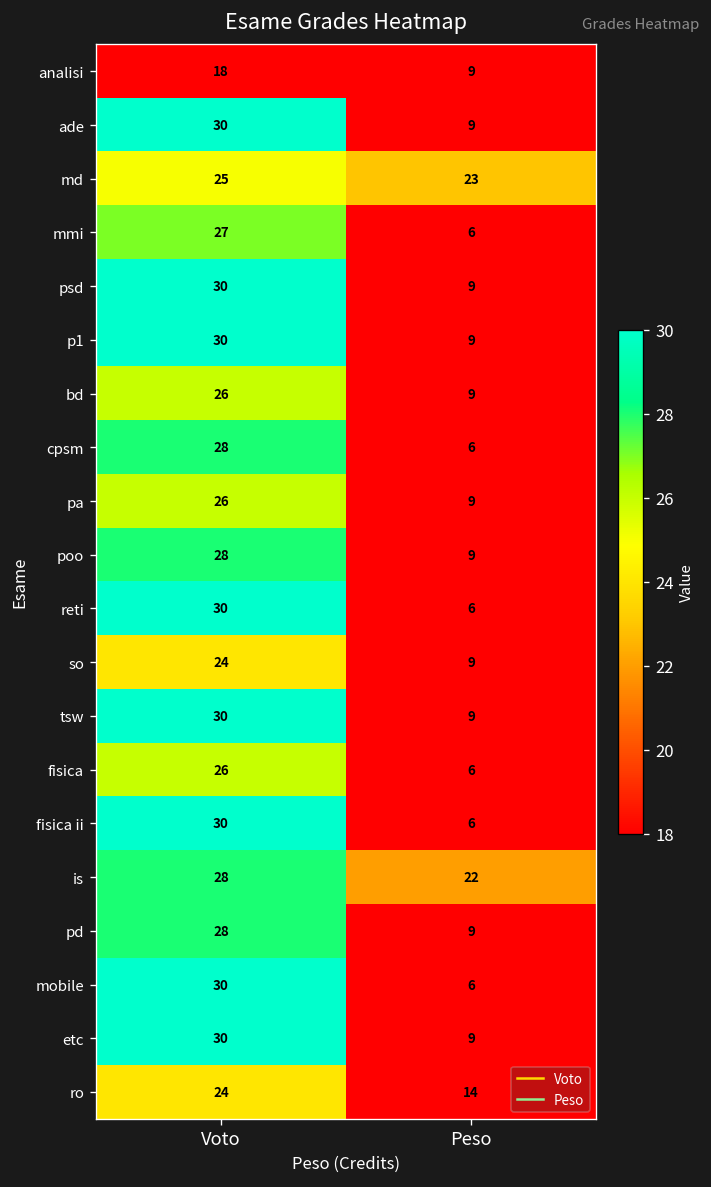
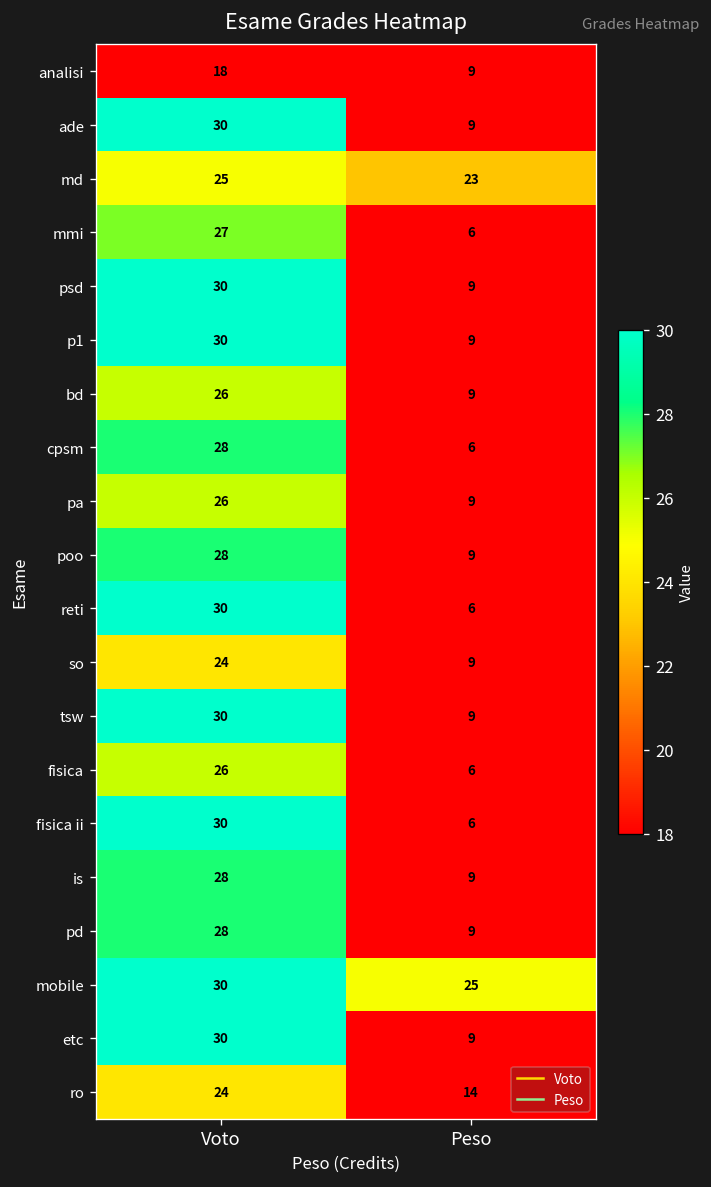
  {
    "analisi": {
      "Voto": 18,
      "Peso": 9
    },
    "ade": {
      "Voto": 30,
      "Peso": 9
    },
    "md": {
      "Voto": 25,
      "Peso": 23
    },
    "mmi": {
      "Voto": 27,
      "Peso": 6
    },
    "psd": {
      "Voto": 30,
      "Peso": 9
    },
    "p1": {
      "Voto": 30,
      "Peso": 9
    },
    "bd": {
      "Voto": 26,
      "Peso": 9
    },
    "cpsm": {
      "Voto": 28,
      "Peso": 6
    },
    "pa": {
      "Voto": 26,
      "Peso": 9
    },
    "poo": {
      "Voto": 28,
      "Peso": 9
    },
    "reti": {
      "Voto": 30,
      "Peso": 6
    },
    "so": {
      "Voto": 24,
      "Peso": 9
    },
    "tsw": {
      "Voto": 30,
      "Peso": 9
    },
    "fisica": {
      "Voto": 26,
      "Peso": 6
    },
    "fisica ii": {
      "Voto": 30,
      "Peso": 6
    },
    "is": {
      "Voto": 28,
-     "Peso": 22
+     "Peso": 9
    },
    "pd": {
      "Voto": 28,
      "Peso": 9
    },
    "mobile": {
      "Voto": 30,
-     "Peso": 6
+     "Peso": 25
    },
    "etc": {
      "Voto": 30,
      "Peso": 9
    },
    "ro": {
      "Voto": 24,
      "Peso": 14
    }
  }
